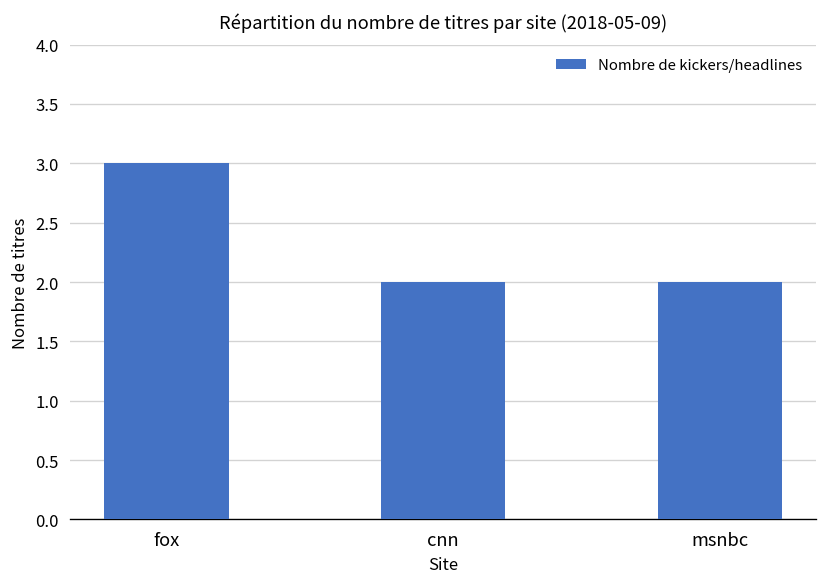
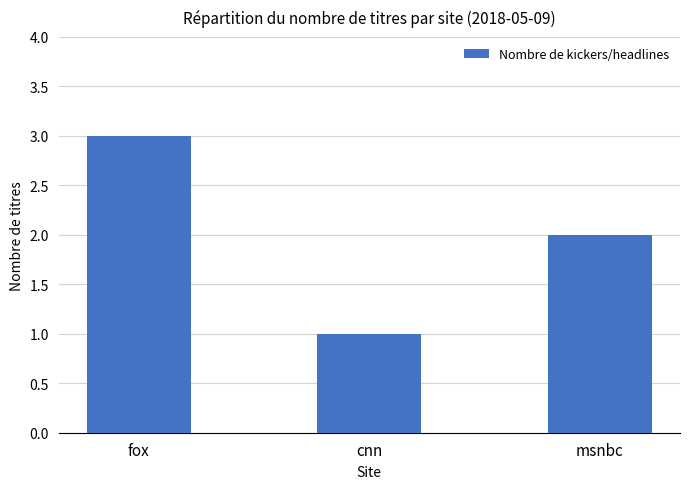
  {
    "fox": 3,
-   "cnn": 2,
+   "cnn": 1,
    "msnbc": 2
  }
